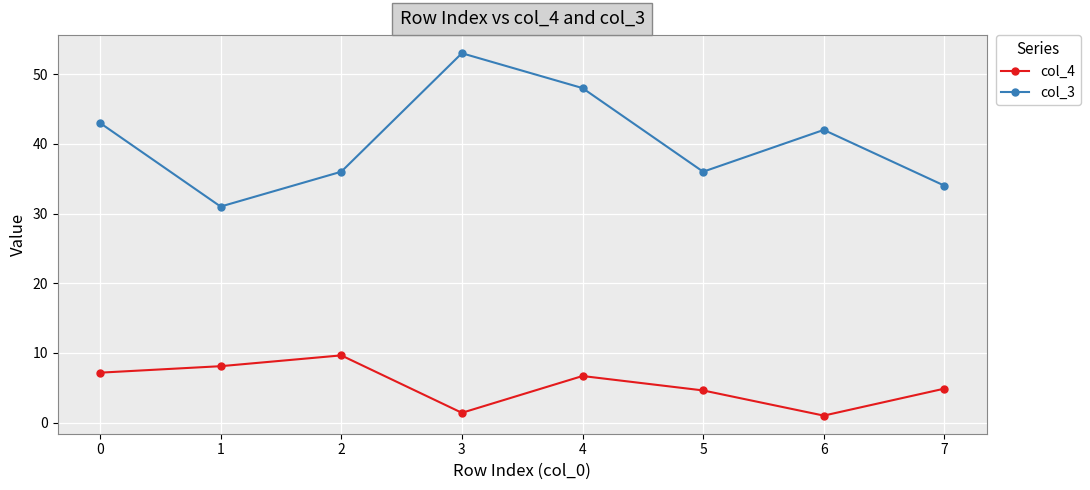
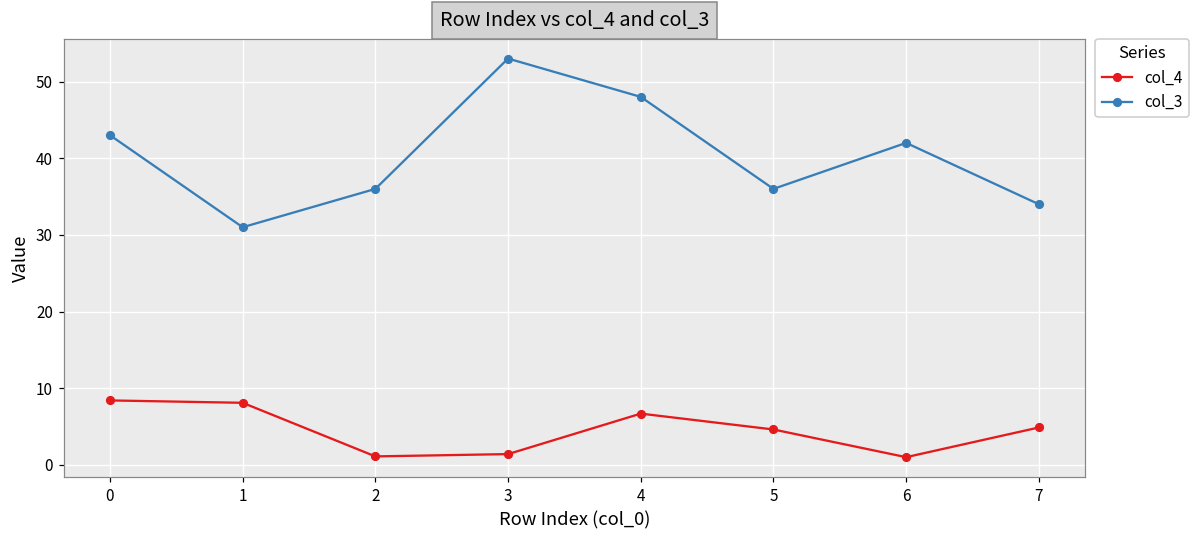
  {
    "col_4": {
-     "0": 7,
+     "0": 8,
      "1": 8,
-     "2": 10,
+     "2": 1,
      "3": 1,
      "4": 7,
      "5": 5,
      "6": 1,
      "7": 5
    },
    "col_3": {
      "0": 43,
      "1": 31,
      "2": 36,
      "3": 53,
      "4": 48,
      "5": 36,
      "6": 42,
      "7": 34
    }
  }
